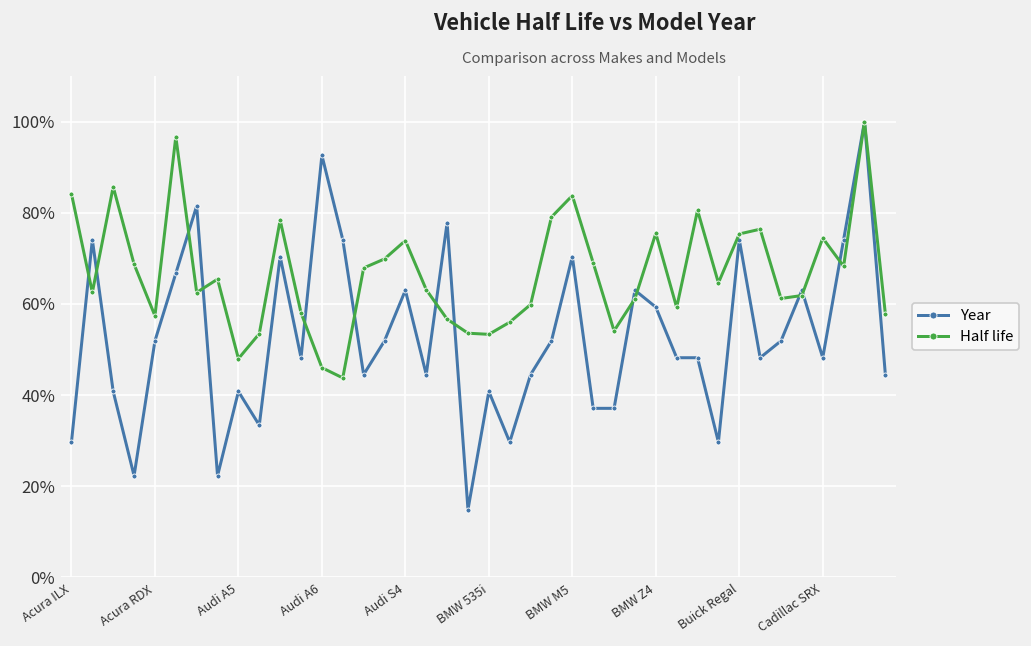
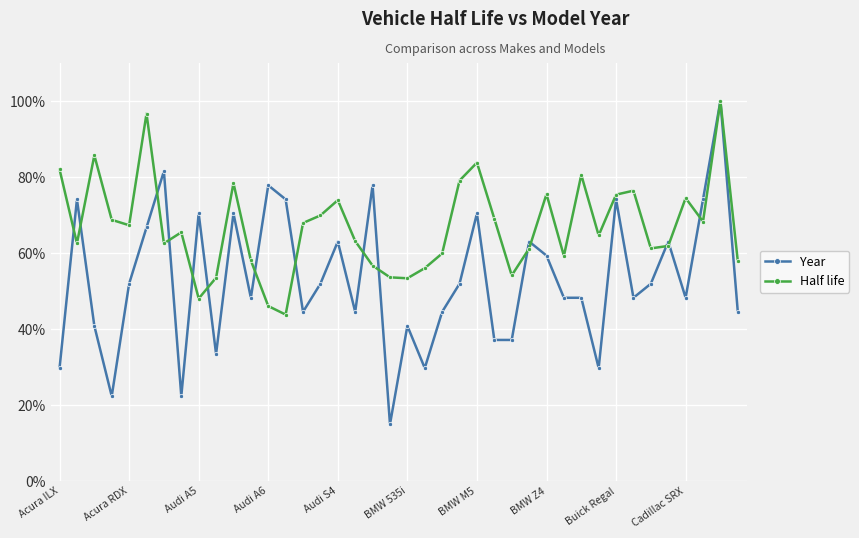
  {
    "Year": {
      "Acura ILX": "30%",
      "Acura RDX": "52%",
-     "Audi A5": "41%",
-     "Audi A6": "93%",
+     "Audi A5": "70%",
+     "Audi A6": "78%",
      "Audi S4": "63%",
      "BMW 535i": "41%",
      "BMW M5": "70%",
      "BMW Z4": "59%",
      "Buick Regal": "74%",
      "Cadillac SRX": "48%"
    },
    "Half life": {
-     "Acura ILX": "84%",
-     "Acura RDX": "57%",
+     "Acura ILX": "82%",
+     "Acura RDX": "67%",
      "Audi A5": "48%",
      "Audi A6": "46%",
      "Audi S4": "74%",
      "BMW 535i": "53%",
      "BMW M5": "84%",
      "BMW Z4": "75%",
      "Buick Regal": "75%",
      "Cadillac SRX": "74%"
    }
  }
